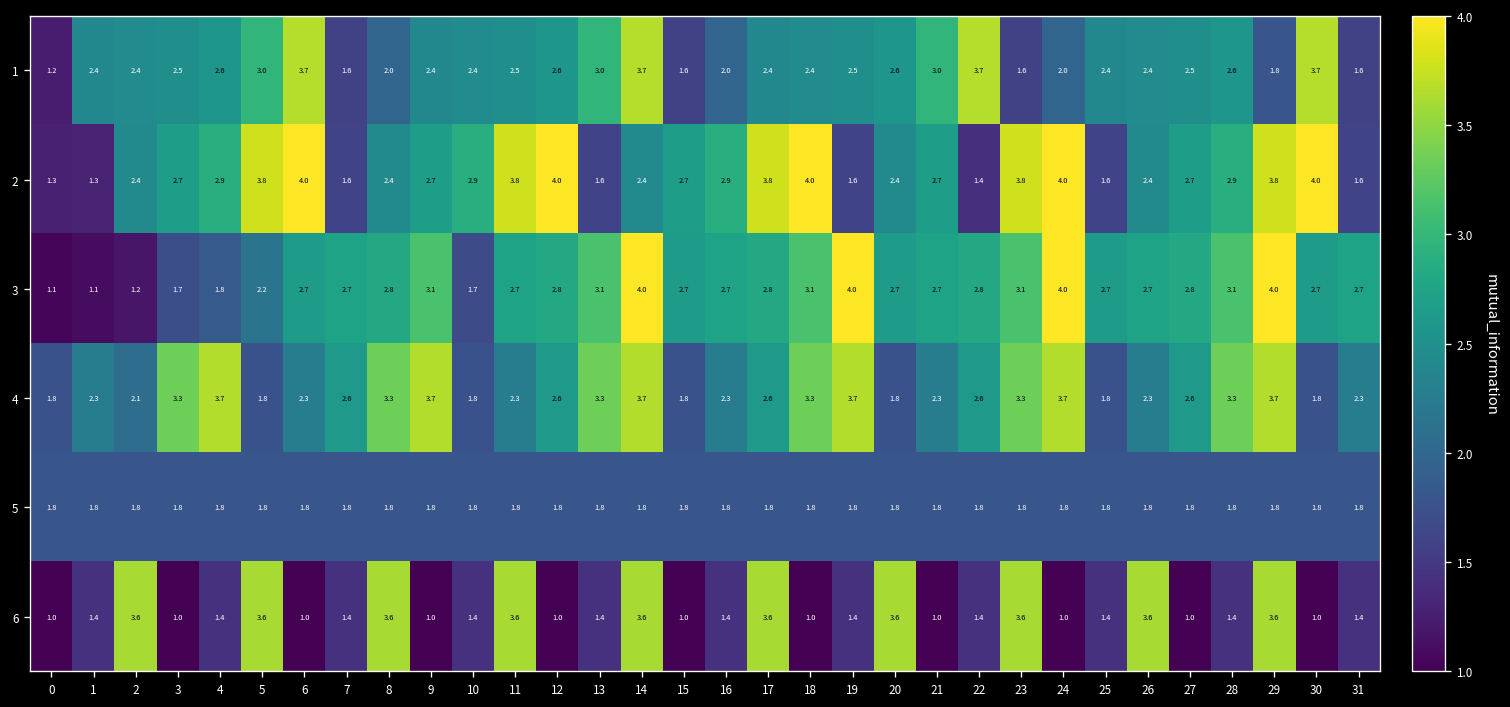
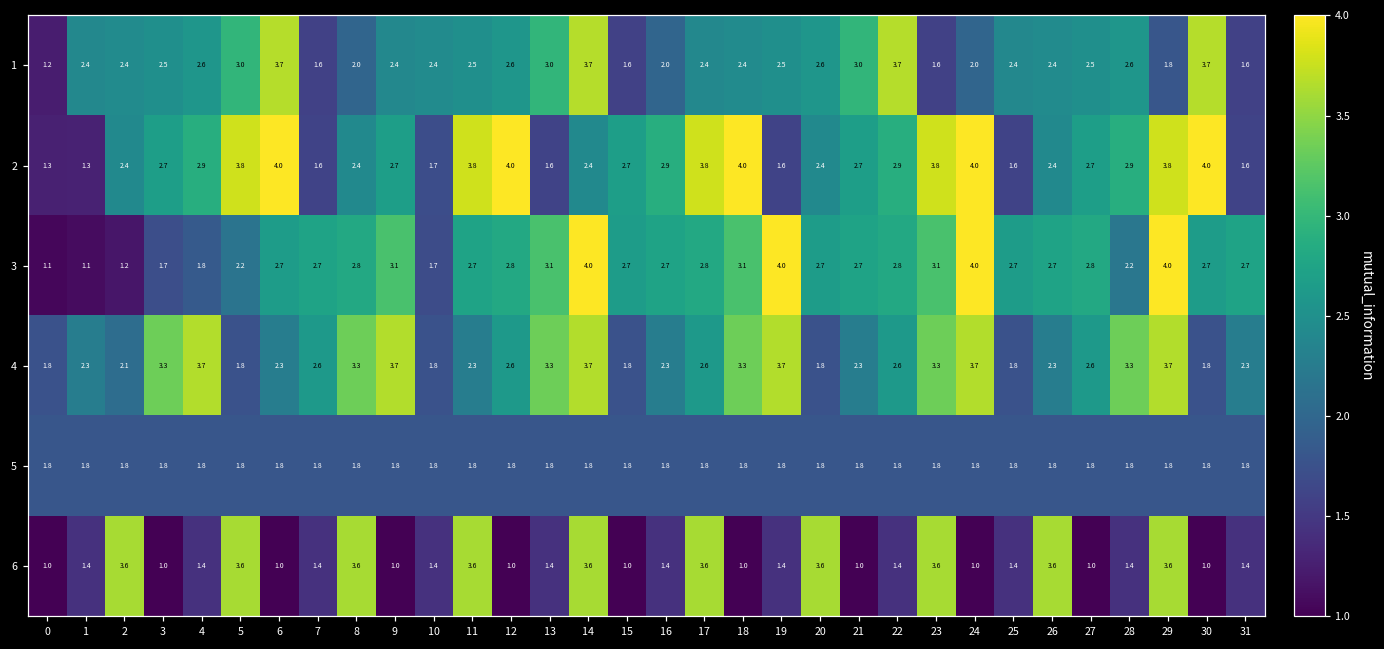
  {
    "1": {
      "0": 1.2,
      "1": 2.4,
      "2": 2.4,
      "3": 2.5,
      "4": 2.6,
      "5": 3.0,
      "6": 3.7,
      "7": 1.6,
      "8": 2.0,
      "9": 2.4,
      "10": 2.4,
      "11": 2.5,
      "12": 2.6,
      "13": 3.0,
      "14": 3.7,
      "15": 1.6,
      "16": 2.0,
      "17": 2.4,
      "18": 2.4,
      "19": 2.5,
      "20": 2.6,
      "21": 3.0,
      "22": 3.7,
      "23": 1.6,
      "24": 2.0,
      "25": 2.4,
      "26": 2.4,
      "27": 2.5,
      "28": 2.6,
      "29": 1.8,
      "30": 3.7,
      "31": 1.6
    },
    "2": {
      "0": 1.3,
      "1": 1.3,
      "2": 2.4,
      "3": 2.7,
      "4": 2.9,
      "5": 3.8,
      "6": 4.0,
      "7": 1.6,
      "8": 2.4,
      "9": 2.7,
-     "10": 2.9,
+     "10": 1.7,
      "11": 3.8,
      "12": 4.0,
      "13": 1.6,
      "14": 2.4,
      "15": 2.7,
      "16": 2.9,
      "17": 3.8,
      "18": 4.0,
      "19": 1.6,
      "20": 2.4,
      "21": 2.7,
-     "22": 1.4,
+     "22": 2.9,
      "23": 3.8,
      "24": 4.0,
      "25": 1.6,
      "26": 2.4,
      "27": 2.7,
      "28": 2.9,
      "29": 3.8,
      "30": 4.0,
      "31": 1.6
    },
    "3": {
      "0": 1.1,
      "1": 1.1,
      "2": 1.2,
      "3": 1.7,
      "4": 1.8,
      "5": 2.2,
      "6": 2.7,
      "7": 2.7,
      "8": 2.8,
      "9": 3.1,
      "10": 1.7,
      "11": 2.7,
      "12": 2.8,
      "13": 3.1,
      "14": 4.0,
      "15": 2.7,
      "16": 2.7,
      "17": 2.8,
      "18": 3.1,
      "19": 4.0,
      "20": 2.7,
      "21": 2.7,
      "22": 2.8,
      "23": 3.1,
      "24": 4.0,
      "25": 2.7,
      "26": 2.7,
      "27": 2.8,
-     "28": 3.1,
+     "28": 2.2,
      "29": 4.0,
      "30": 2.7,
      "31": 2.7
    },
    "4": {
      "0": 1.8,
      "1": 2.3,
      "2": 2.1,
      "3": 3.3,
      "4": 3.7,
      "5": 1.8,
      "6": 2.3,
      "7": 2.6,
      "8": 3.3,
      "9": 3.7,
      "10": 1.8,
      "11": 2.3,
      "12": 2.6,
      "13": 3.3,
      "14": 3.7,
      "15": 1.8,
      "16": 2.3,
      "17": 2.6,
      "18": 3.3,
      "19": 3.7,
      "20": 1.8,
      "21": 2.3,
      "22": 2.6,
      "23": 3.3,
      "24": 3.7,
      "25": 1.8,
      "26": 2.3,
      "27": 2.6,
      "28": 3.3,
      "29": 3.7,
      "30": 1.8,
      "31": 2.3
    },
    "5": {
      "0": 1.8,
      "1": 1.8,
      "2": 1.8,
      "3": 1.8,
      "4": 1.8,
      "5": 1.8,
      "6": 1.8,
      "7": 1.8,
      "8": 1.8,
      "9": 1.8,
      "10": 1.8,
      "11": 1.8,
      "12": 1.8,
      "13": 1.8,
      "14": 1.8,
      "15": 1.8,
      "16": 1.8,
      "17": 1.8,
      "18": 1.8,
      "19": 1.8,
      "20": 1.8,
      "21": 1.8,
      "22": 1.8,
      "23": 1.8,
      "24": 1.8,
      "25": 1.8,
      "26": 1.8,
      "27": 1.8,
      "28": 1.8,
      "29": 1.8,
      "30": 1.8,
      "31": 1.8
    },
    "6": {
      "0": 1.0,
      "1": 1.4,
      "2": 3.6,
      "3": 1.0,
      "4": 1.4,
      "5": 3.6,
      "6": 1.0,
      "7": 1.4,
      "8": 3.6,
      "9": 1.0,
      "10": 1.4,
      "11": 3.6,
      "12": 1.0,
      "13": 1.4,
      "14": 3.6,
      "15": 1.0,
      "16": 1.4,
      "17": 3.6,
      "18": 1.0,
      "19": 1.4,
      "20": 3.6,
      "21": 1.0,
      "22": 1.4,
      "23": 3.6,
      "24": 1.0,
      "25": 1.4,
      "26": 3.6,
      "27": 1.0,
      "28": 1.4,
      "29": 3.6,
      "30": 1.0,
      "31": 1.4
    }
  }
